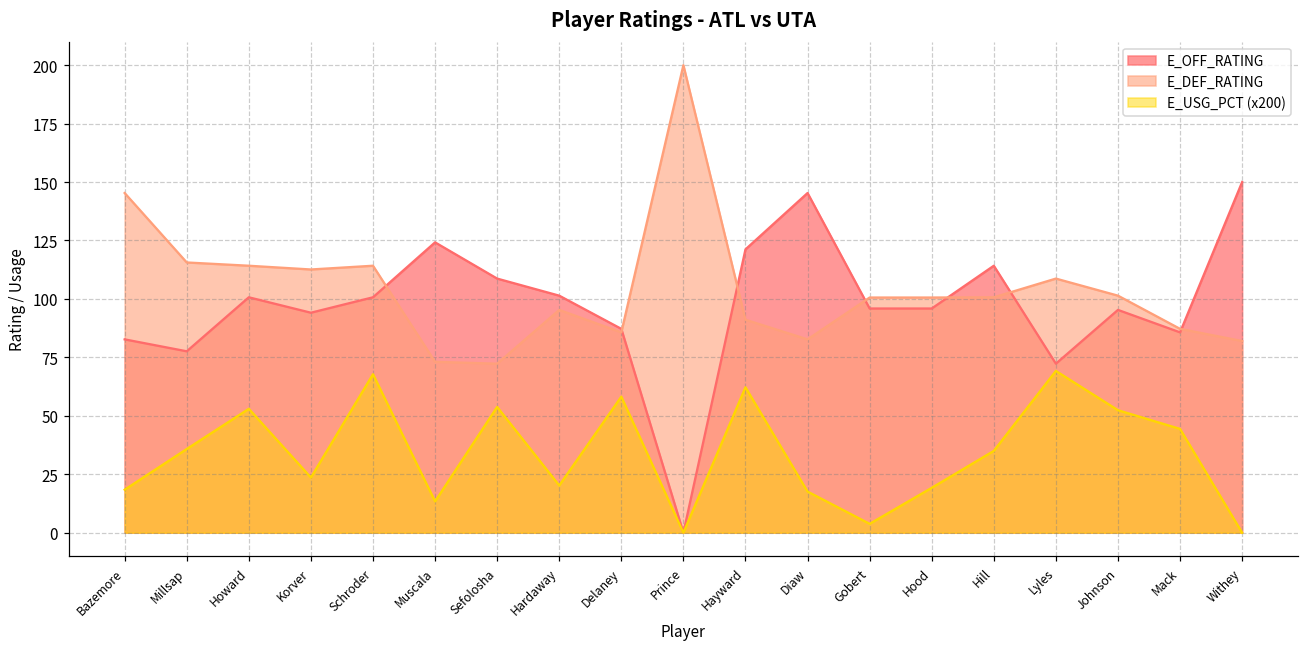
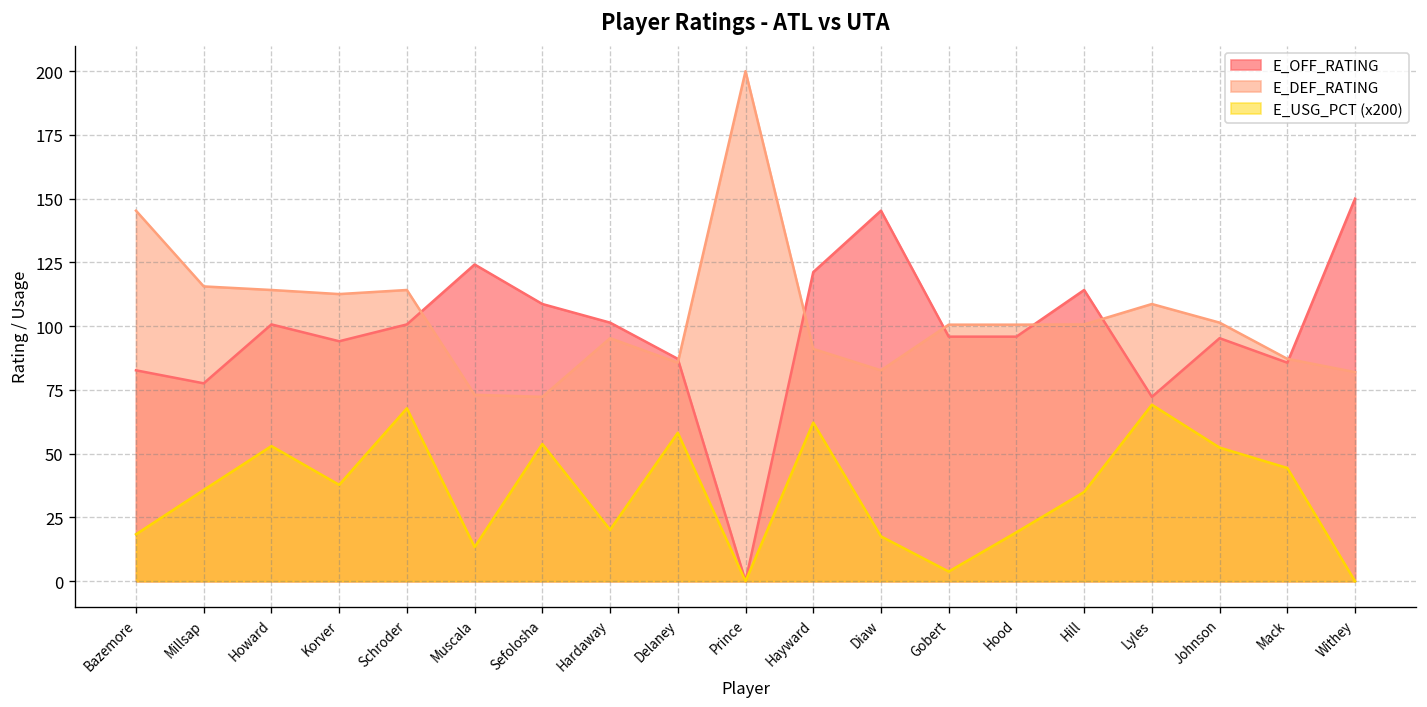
  {
    "E_USG_PCT (x200)": {
      "Bazemore": 18,
      "Millsap": 36,
      "Howard": 53,
-     "Korver": 24,
+     "Korver": 38,
      "Schroder": 68,
      "Muscala": 13,
      "Sefolosha": 54,
      "Hardaway": 20,
      "Delaney": 58,
      "Hayward": 62,
      "Diaw": 18,
      "Gobert": 4,
      "Hood": 19,
      "Hill": 35,
      "Lyles": 69,
      "Johnson": 52,
      "Mack": 44,
      "Withey": 0
    }
  }
